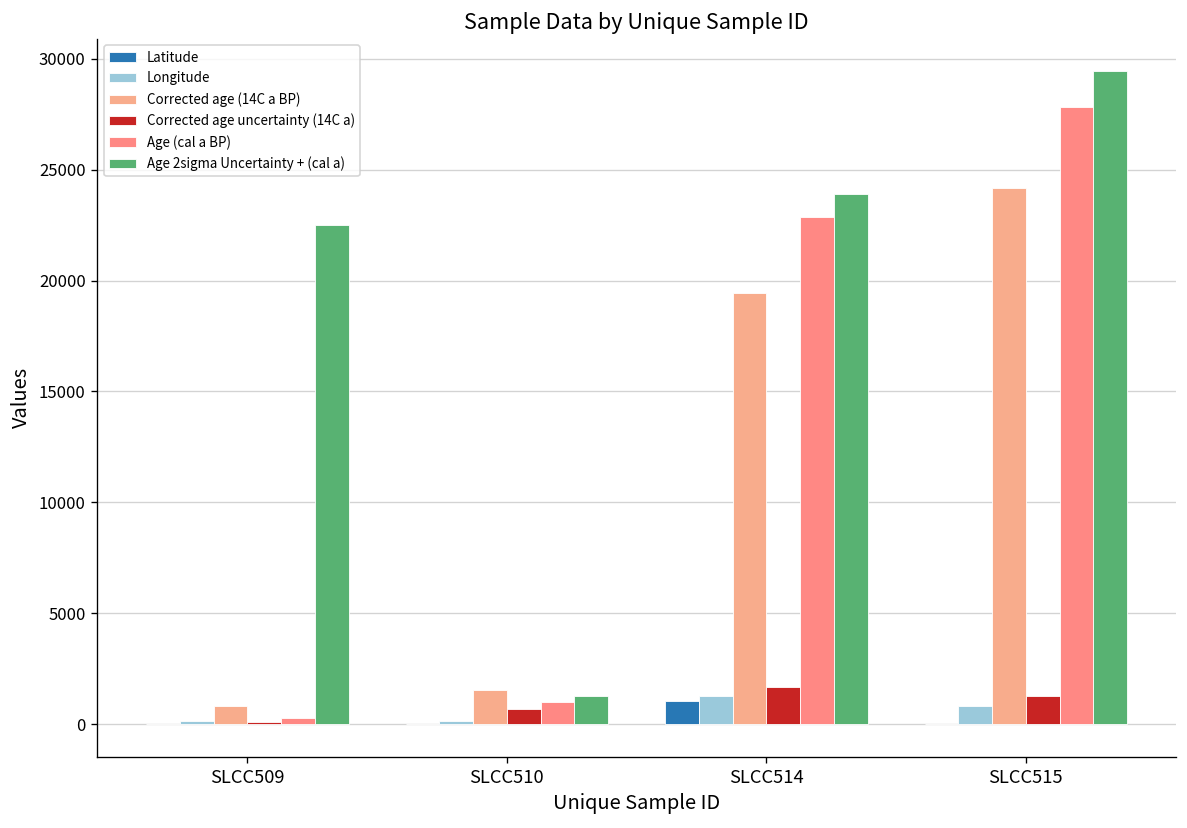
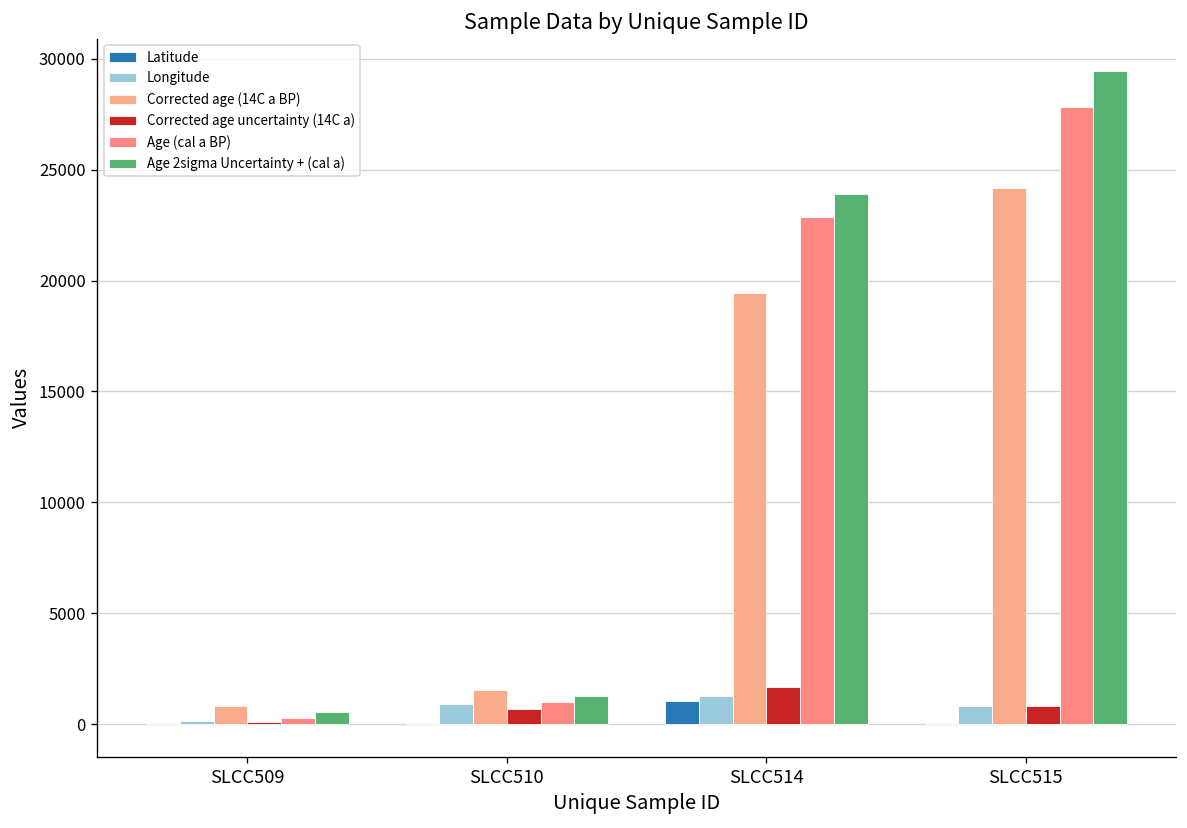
  {
    "Latitude": {
      "SLCC514": 1100
    },
    "Longitude": {
-     "SLCC510": 100,
+     "SLCC510": 900,
      "SLCC514": 1300,
      "SLCC515": 800
    },
    "Corrected age uncertainty (14C a)": {
      "SLCC510": 700,
      "SLCC514": 1700,
-     "SLCC515": 1200
+     "SLCC515": 800
    },
    "Age 2sigma Uncertainty + (cal a)": {
-     "SLCC509": 22500,
+     "SLCC509": 600,
      "SLCC510": 1300,
      "SLCC514": 23900,
      "SLCC515": 29400
    }
  }
